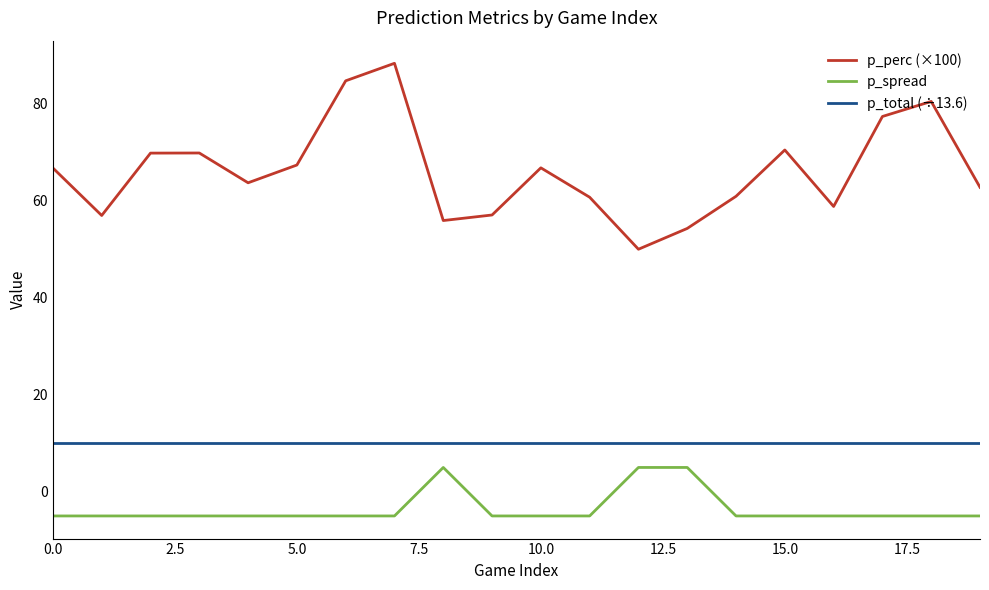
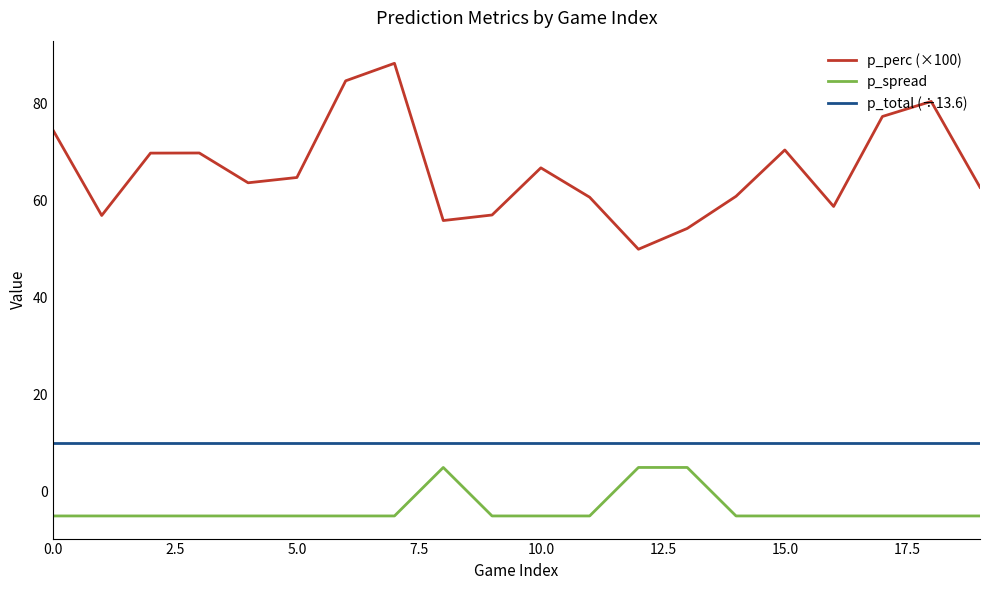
  {
    "p_perc (×100)": {
-     "0.0": 67,
-     "5.0": 67,
+     "0.0": 75,
+     "5.0": 65,
      "10.0": 67,
      "15.0": 70
    },
    "p_spread": {
      "0.0": -5,
      "5.0": -5,
      "10.0": -5,
      "15.0": -5
    },
    "p_total (÷13.6)": {
      "0.0": 10,
      "5.0": 10,
      "10.0": 10,
      "15.0": 10
    }
  }
